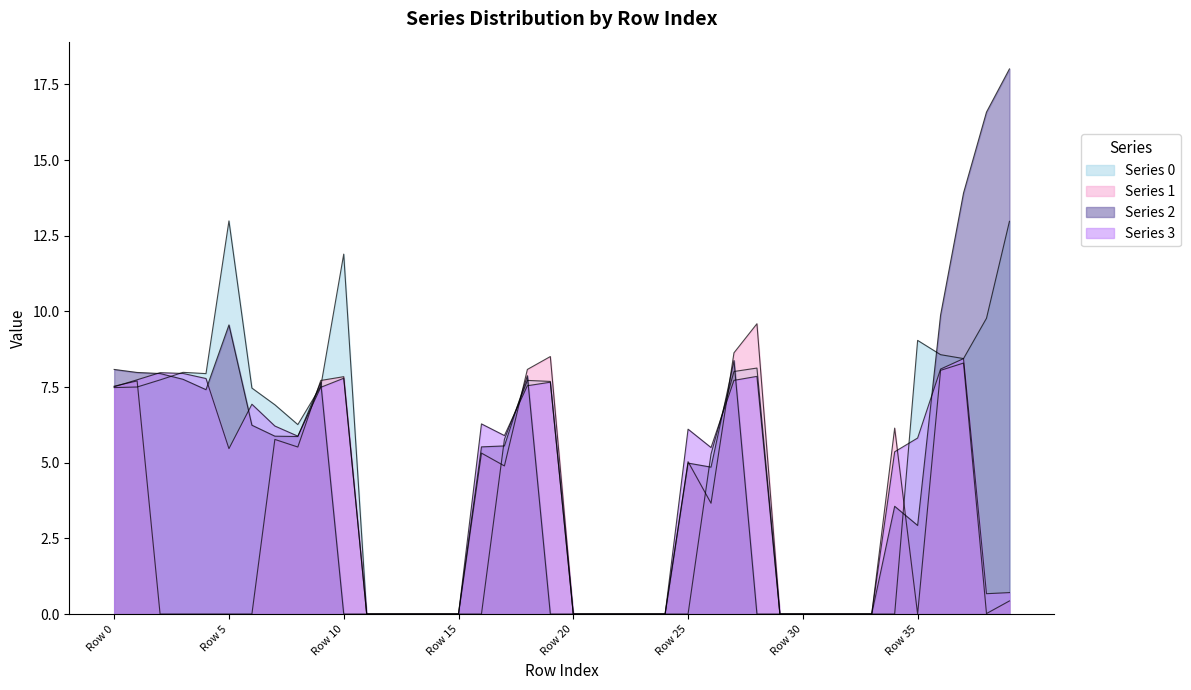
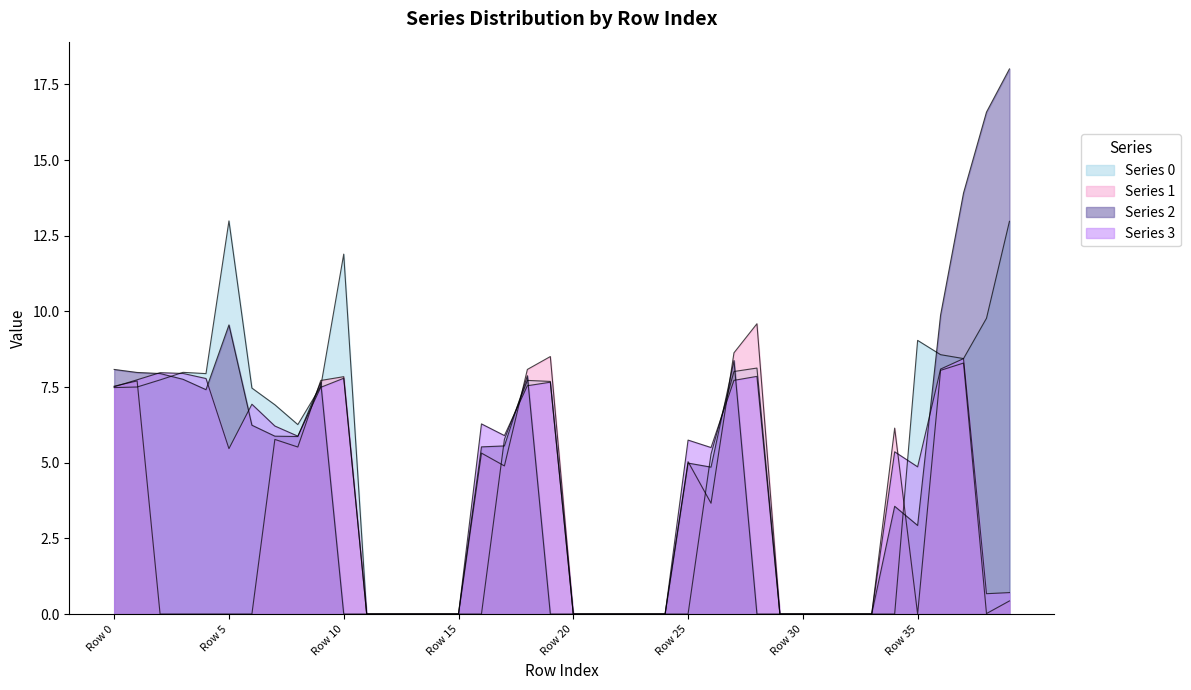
  {
    "Series 0": {
      "Row 5": 13.0,
      "Row 10": 11.9,
      "Row 25": 0.0,
      "Row 35": 9.0
    },
    "Series 1": {
      "Row 5": 0.0,
      "Row 35": 0.0
    },
    "Series 2": {
      "Row 0": 8.1,
      "Row 5": 9.6,
      "Row 10": 0.0,
      "Row 35": 2.9
    },
    "Series 3": {
      "Row 5": 5.5,
-     "Row 25": 6.1,
-     "Row 35": 5.8
+     "Row 25": 5.7,
+     "Row 35": 4.9
    }
  }
